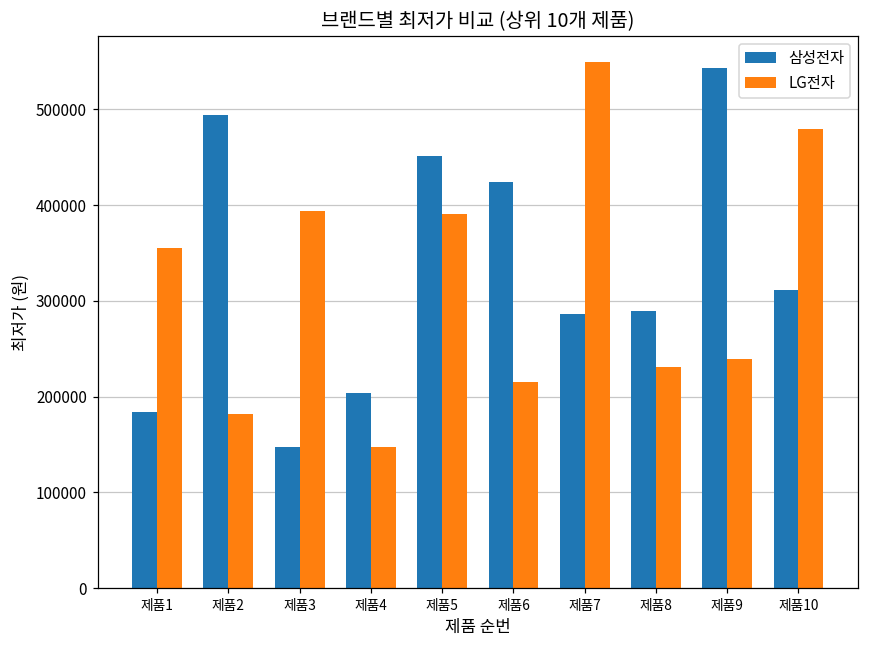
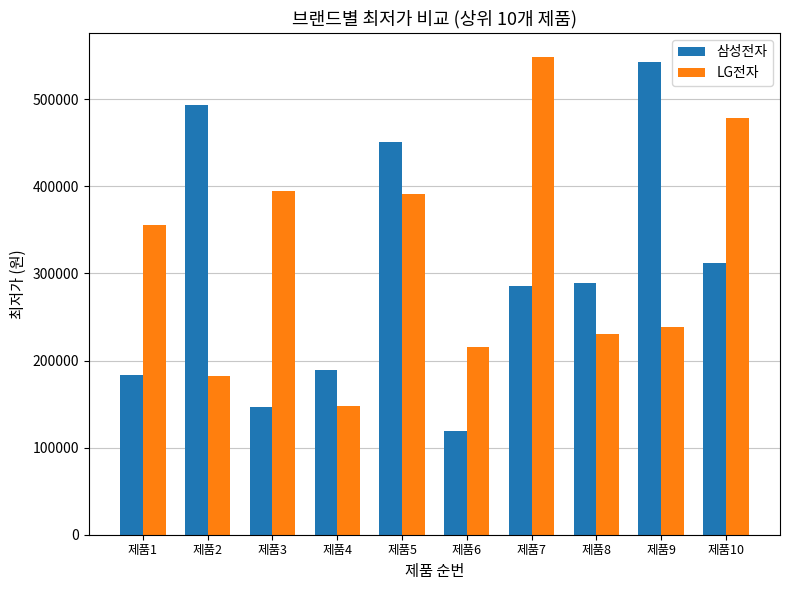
  {
    "삼성전자": {
      "제품1": 180000,
      "제품2": 490000,
      "제품3": 150000,
-     "제품4": 200000,
+     "제품4": 190000,
      "제품5": 450000,
-     "제품6": 420000,
+     "제품6": 120000,
      "제품7": 290000,
      "제품8": 290000,
      "제품9": 540000,
      "제품10": 310000
    },
    "LG전자": {
      "제품1": 360000,
      "제품2": 180000,
      "제품3": 390000,
      "제품4": 150000,
      "제품5": 390000,
      "제품6": 220000,
      "제품7": 550000,
      "제품8": 230000,
      "제품9": 240000,
      "제품10": 480000
    }
  }
